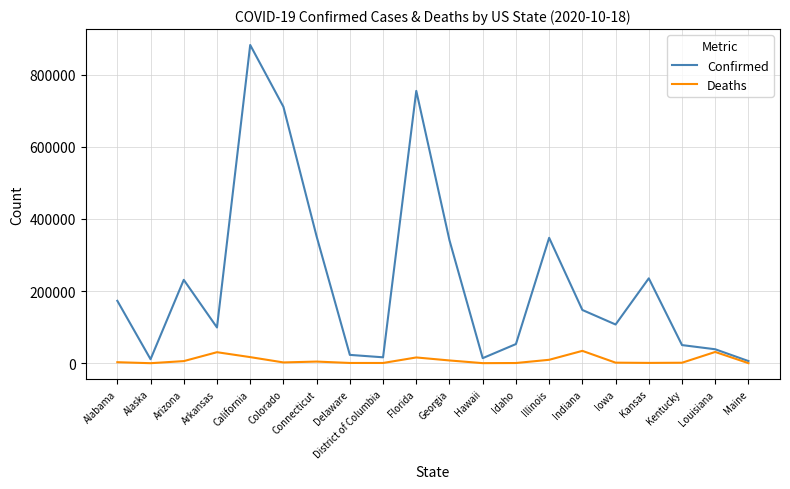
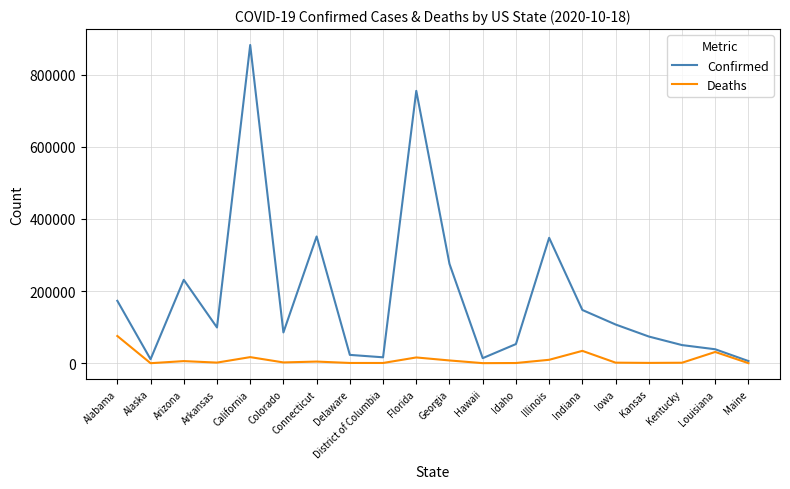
  {
    "Confirmed": {
      "Alabama": 170000,
      "Alaska": 10000,
      "Arizona": 230000,
      "Arkansas": 100000,
      "California": 880000,
-     "Colorado": 710000,
+     "Colorado": 90000,
      "Connecticut": 350000,
      "Delaware": 20000,
      "District of Columbia": 20000,
      "Florida": 760000,
-     "Georgia": 340000,
+     "Georgia": 280000,
      "Hawaii": 10000,
      "Idaho": 50000,
      "Illinois": 350000,
      "Indiana": 150000,
      "Iowa": 110000,
-     "Kansas": 240000,
+     "Kansas": 70000,
      "Kentucky": 50000,
      "Louisiana": 40000
    },
    "Deaths": {
-     "Alabama": 0,
+     "Alabama": 80000,
      "Alaska": 0,
      "Arizona": 10000,
-     "Arkansas": 30000,
+     "Arkansas": 0,
      "California": 20000,
      "Colorado": 0,
      "Connecticut": 0,
      "Delaware": 0,
      "District of Columbia": 0,
      "Florida": 20000,
      "Georgia": 10000,
      "Hawaii": 0,
      "Idaho": 0,
      "Illinois": 10000,
      "Indiana": 30000,
      "Iowa": 0,
      "Kansas": 0,
      "Kentucky": 0,
      "Louisiana": 30000
    }
  }
